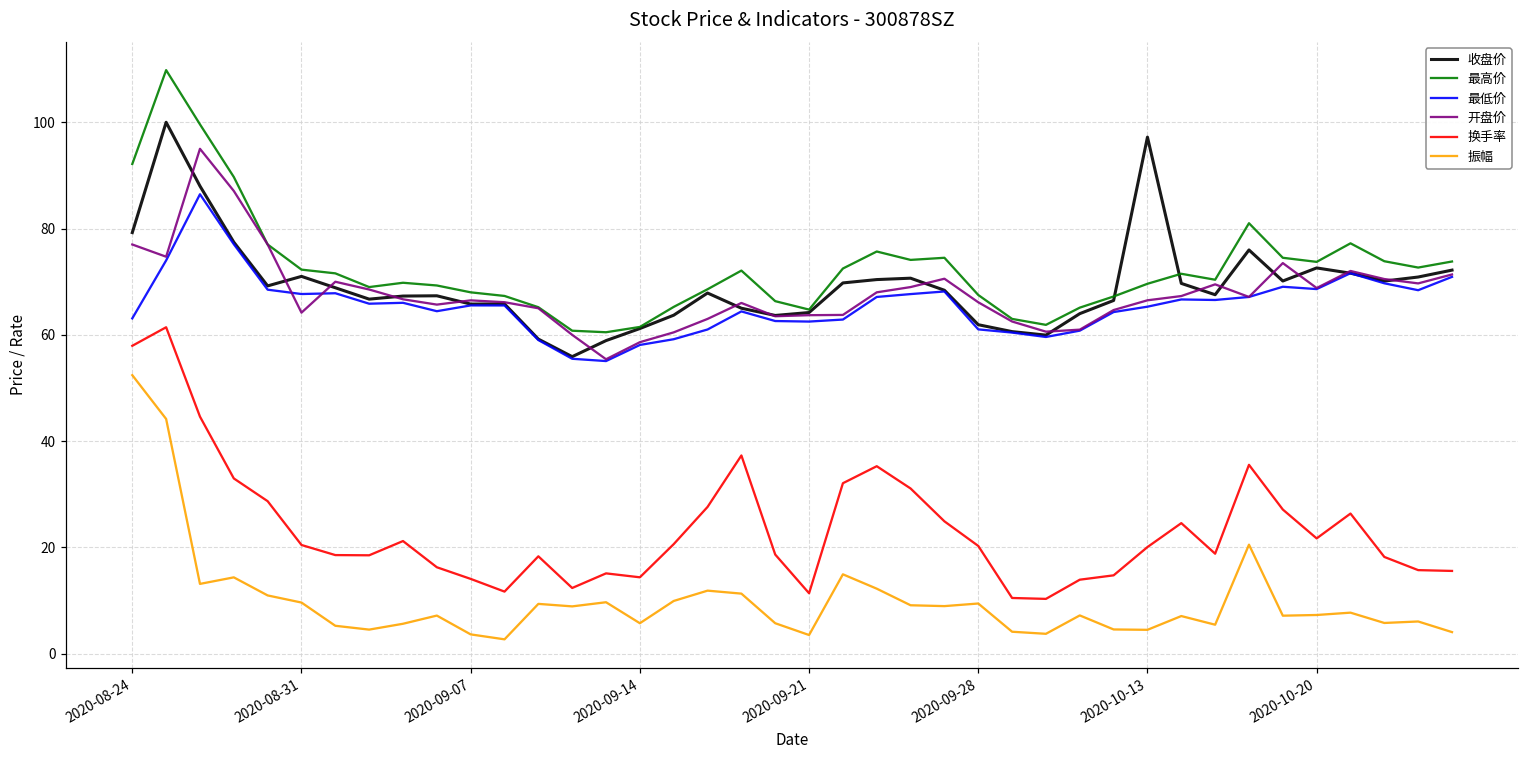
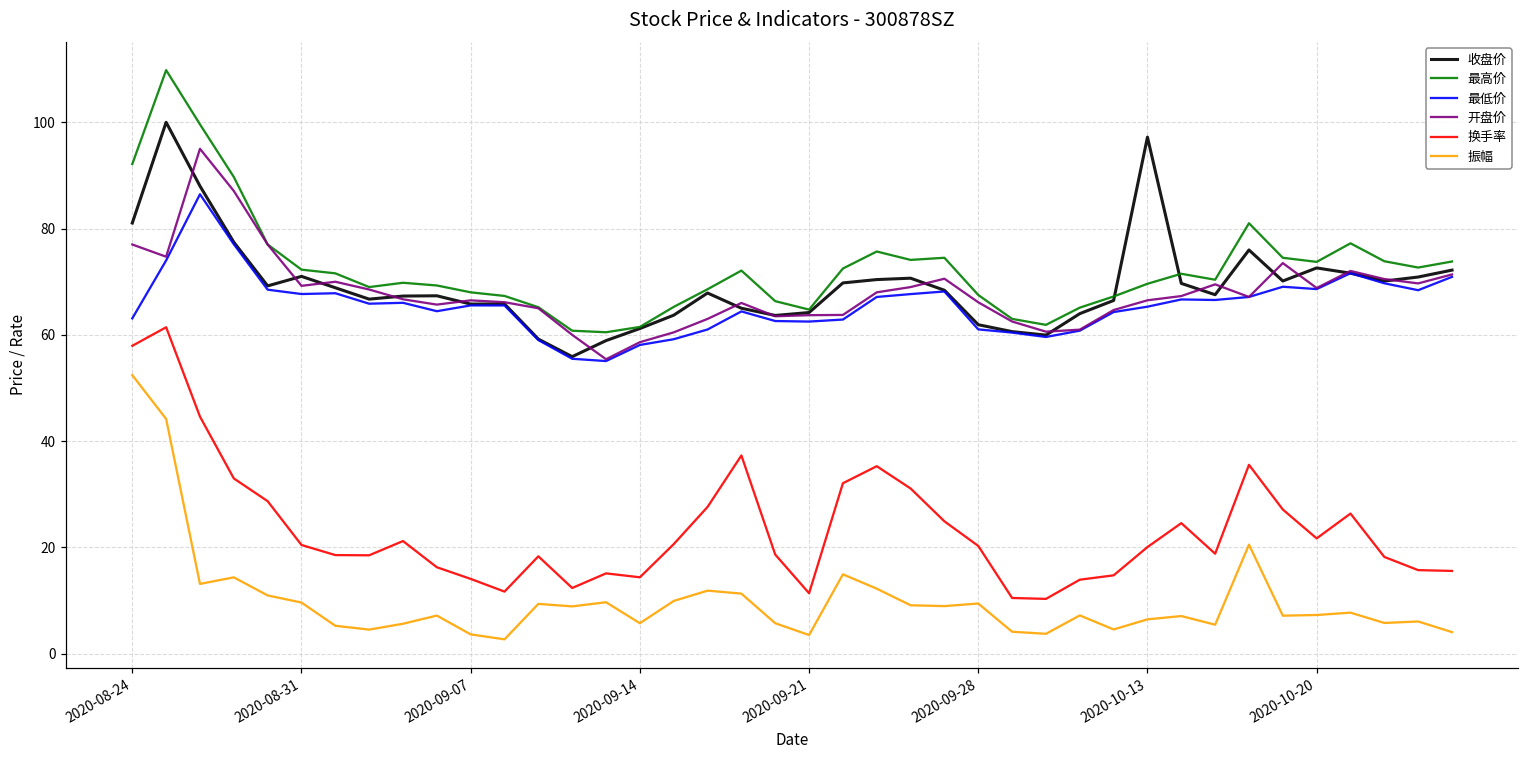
  {
    "收盘价": {
-     "2020-08-24": 79,
+     "2020-08-24": 81,
      "2020-08-31": 71,
      "2020-09-28": 62,
      "2020-10-13": 97,
      "2020-10-20": 73
    },
    "最高价": {
      "2020-08-24": 92,
      "2020-08-31": 72,
      "2020-09-07": 68,
      "2020-09-21": 65,
      "2020-09-28": 68,
      "2020-10-13": 70,
      "2020-10-20": 74
    },
    "最低价": {
      "2020-08-24": 63,
      "2020-08-31": 68,
      "2020-09-21": 63,
      "2020-09-28": 61,
      "2020-10-13": 65
    },
    "开盘价": {
      "2020-08-24": 77,
-     "2020-08-31": 64,
+     "2020-08-31": 69,
      "2020-09-07": 66,
      "2020-09-28": 66,
      "2020-10-13": 67
    },
    "换手率": {
      "2020-08-24": 58,
      "2020-08-31": 20,
      "2020-09-07": 14,
      "2020-09-14": 14,
      "2020-09-21": 11,
      "2020-09-28": 20,
      "2020-10-13": 20,
      "2020-10-20": 22
    },
    "振幅": {
      "2020-08-24": 52,
      "2020-08-31": 10,
      "2020-09-07": 4,
      "2020-09-14": 6,
      "2020-09-21": 4,
      "2020-09-28": 9,
-     "2020-10-13": 5,
+     "2020-10-13": 6,
      "2020-10-20": 7
    }
  }
